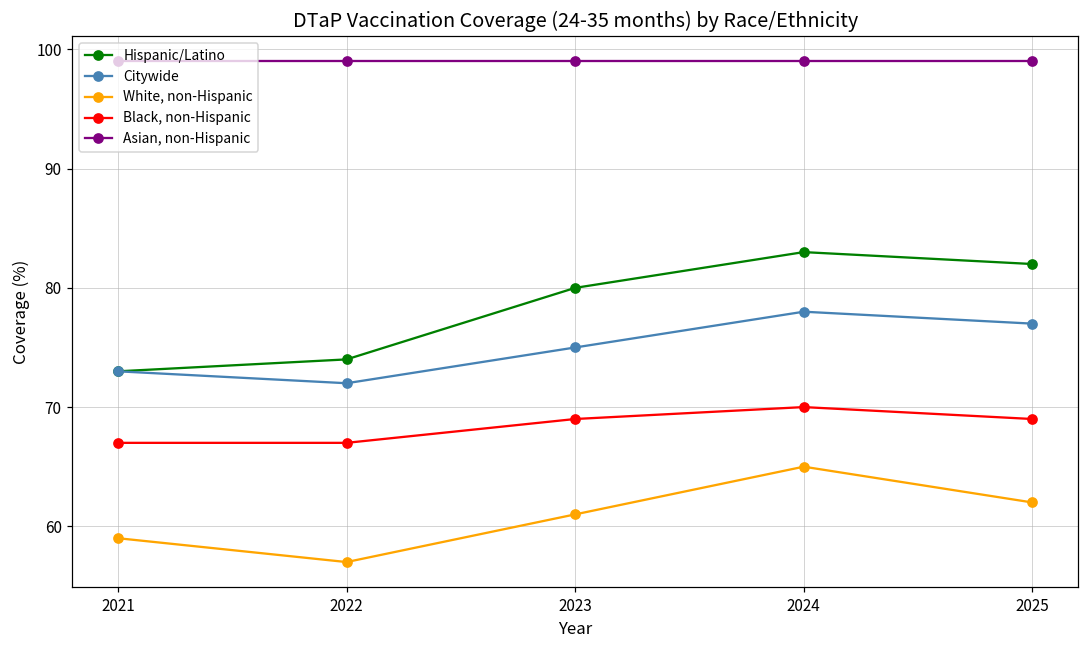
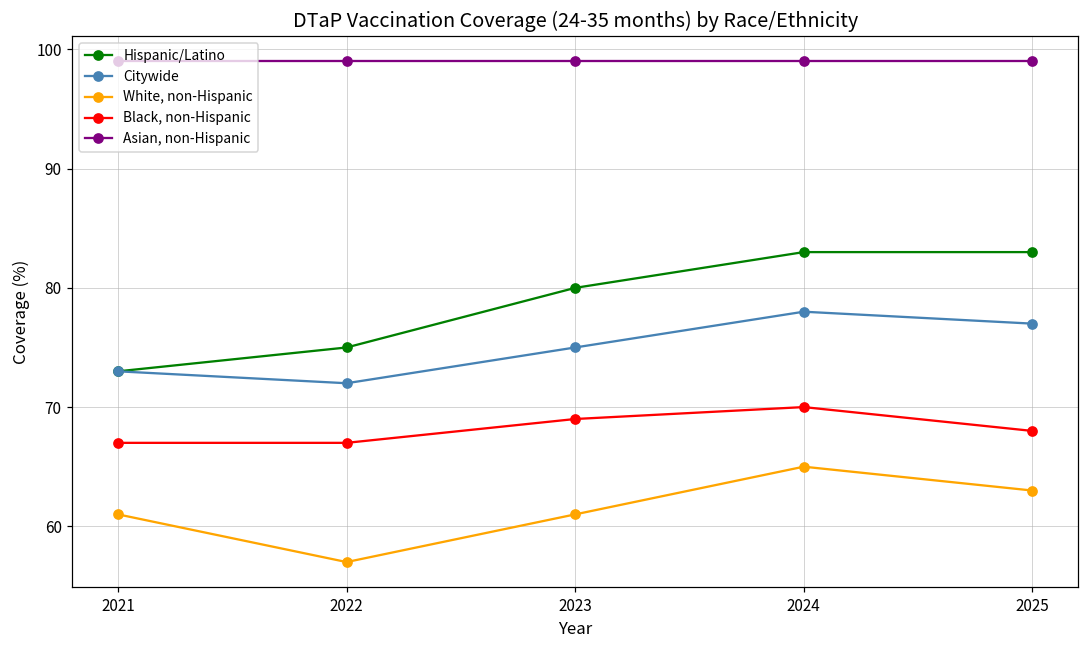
  {
    "Hispanic/Latino": {
-     "2022": 74,
+     "2022": 75,
      "2023": 80,
      "2024": 83,
-     "2025": 82
+     "2025": 83
    },
    "Citywide": {
      "2022": 72,
      "2023": 75,
      "2024": 78,
      "2025": 77
    },
    "White, non-Hispanic": {
-     "2021": 59,
+     "2021": 61,
      "2022": 57,
      "2023": 61,
      "2024": 65,
-     "2025": 62
+     "2025": 63
    },
    "Black, non-Hispanic": {
      "2021": 67,
      "2022": 67,
      "2023": 69,
      "2024": 70,
-     "2025": 69
+     "2025": 68
    },
    "Asian, non-Hispanic": {
      "2022": 99,
      "2023": 99,
      "2024": 99,
      "2025": 99
    }
  }
